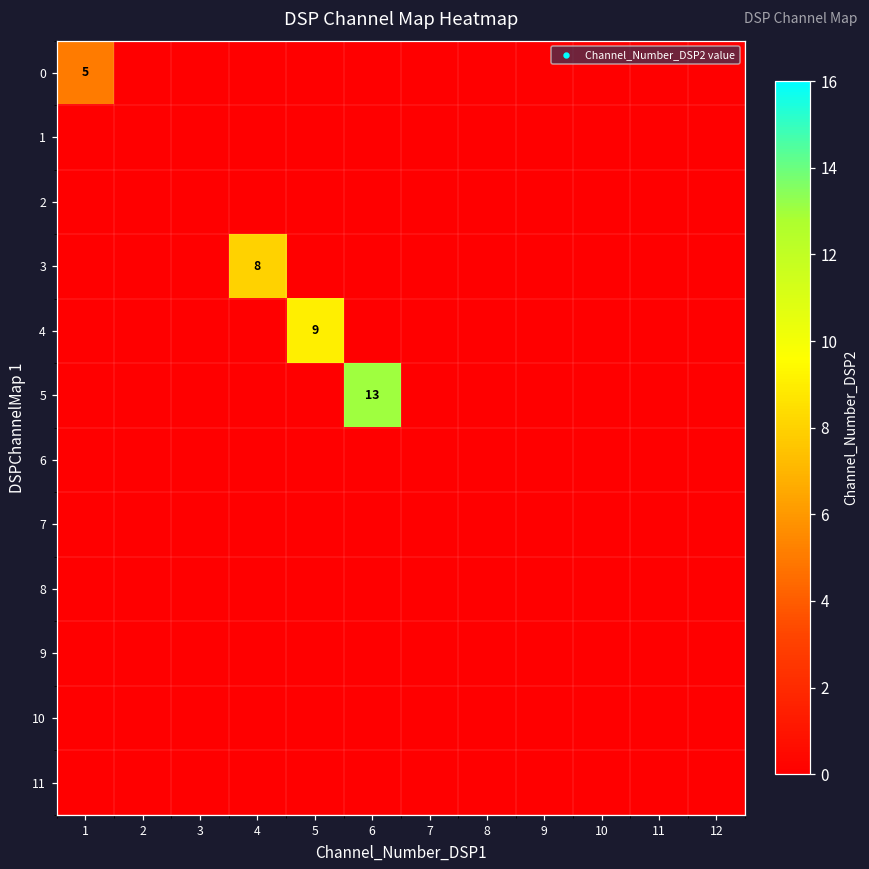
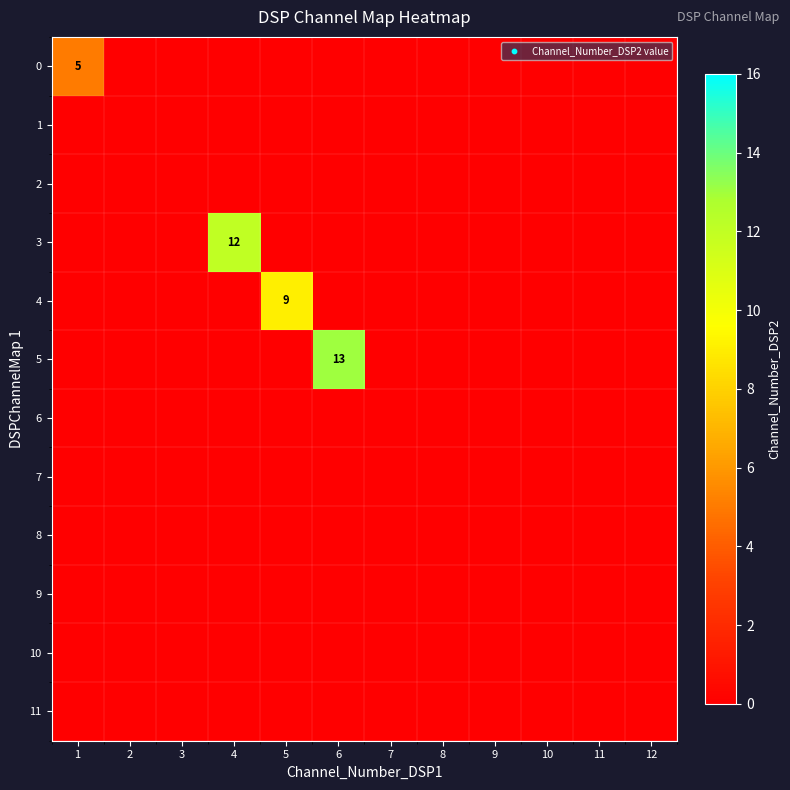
  {
    "0": {
      "1": 5
    },
    "3": {
-     "4": 8
+     "4": 12
    },
    "4": {
      "5": 9
    },
    "5": {
      "6": 13
    }
  }
